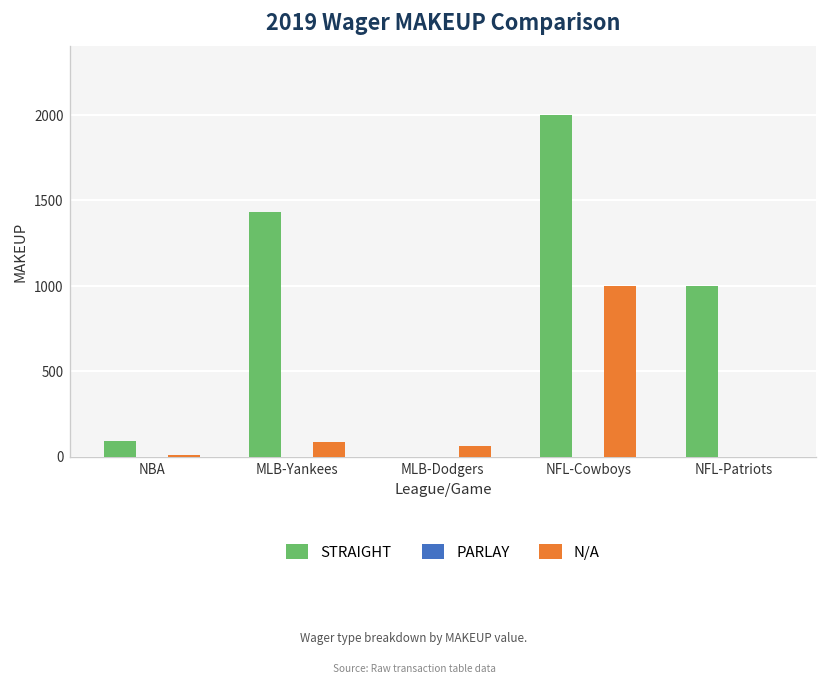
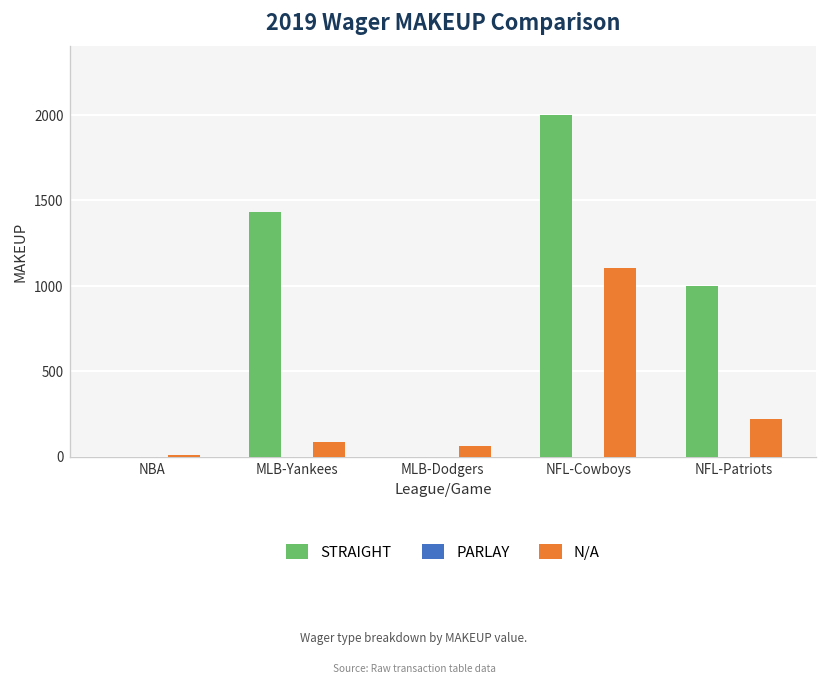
  {
    "STRAIGHT": {
-     "NBA": 90,
+     "NBA": 0,
      "MLB-Yankees": 1430,
      "MLB-Dodgers": 0,
      "NFL-Cowboys": 2000,
      "NFL-Patriots": 1000
    },
    "PARLAY": {
      "NBA": 0,
      "MLB-Yankees": 0,
      "MLB-Dodgers": 0,
      "NFL-Cowboys": 0,
      "NFL-Patriots": 0
    },
    "N/A": {
      "MLB-Yankees": 90,
      "MLB-Dodgers": 60,
-     "NFL-Cowboys": 1000,
-     "NFL-Patriots": 0
+     "NFL-Cowboys": 1100,
+     "NFL-Patriots": 220
    }
  }
